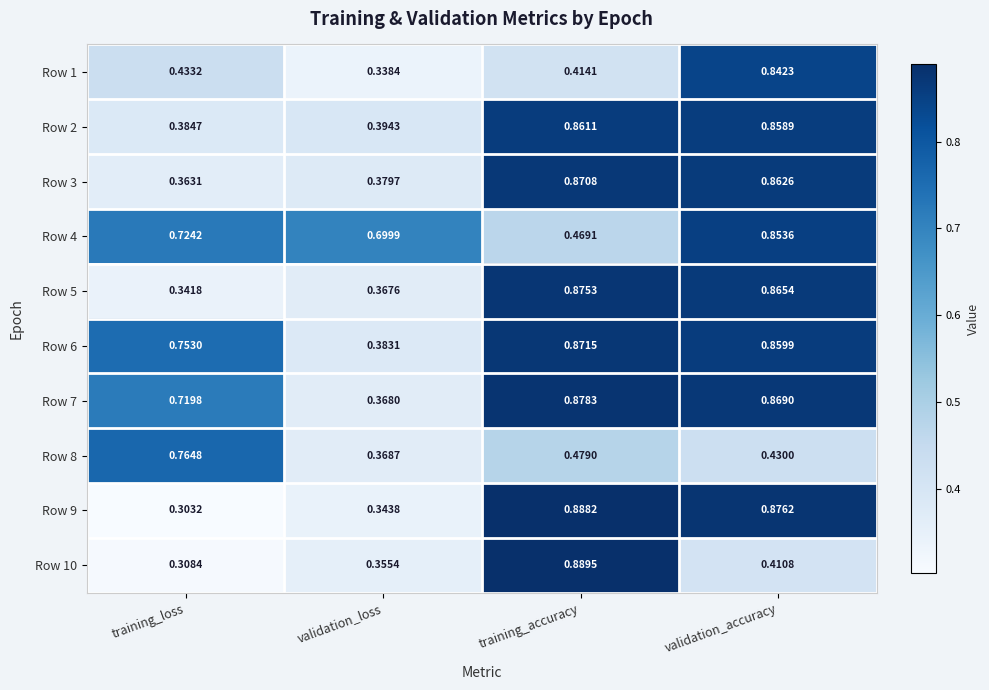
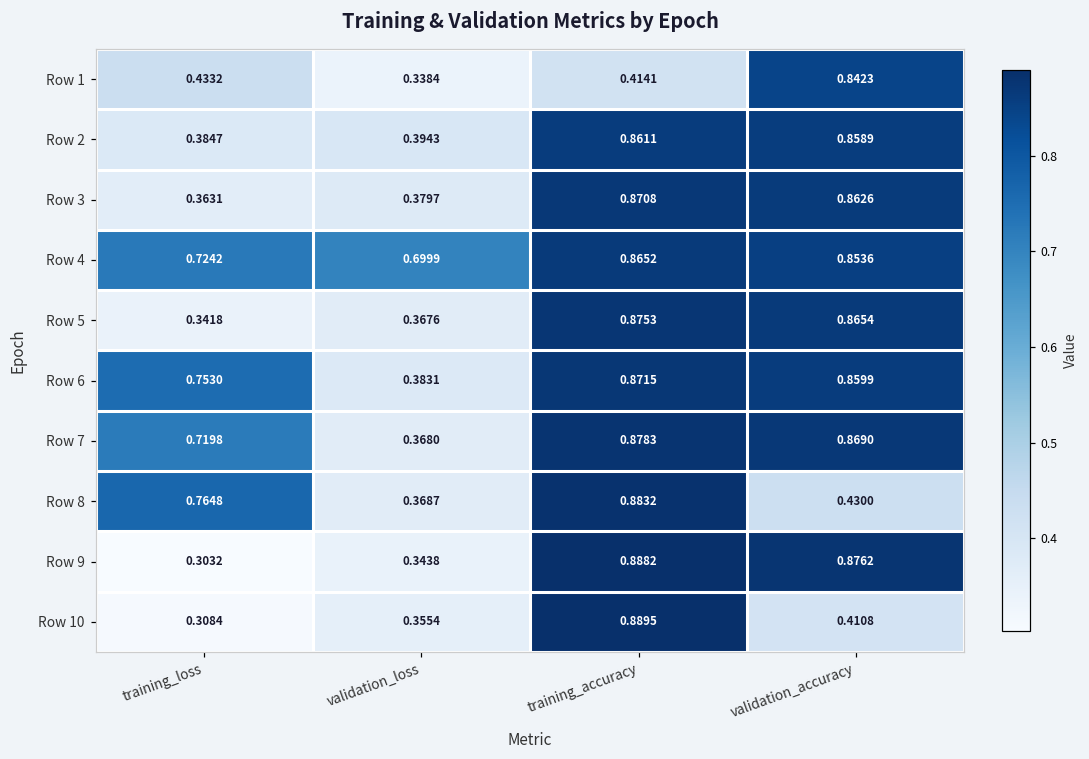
  {
    "Row 1": {
      "training_loss": 0.4332,
      "validation_loss": 0.3384,
      "training_accuracy": 0.4141,
      "validation_accuracy": 0.8423
    },
    "Row 2": {
      "training_loss": 0.3847,
      "validation_loss": 0.3943,
      "training_accuracy": 0.8611,
      "validation_accuracy": 0.8589
    },
    "Row 3": {
      "training_loss": 0.3631,
      "validation_loss": 0.3797,
      "training_accuracy": 0.8708,
      "validation_accuracy": 0.8626
    },
    "Row 4": {
      "training_loss": 0.7242,
      "validation_loss": 0.6999,
-     "training_accuracy": 0.4691,
+     "training_accuracy": 0.8652,
      "validation_accuracy": 0.8536
    },
    "Row 5": {
      "training_loss": 0.3418,
      "validation_loss": 0.3676,
      "training_accuracy": 0.8753,
      "validation_accuracy": 0.8654
    },
    "Row 6": {
      "training_loss": 0.7530,
      "validation_loss": 0.3831,
      "training_accuracy": 0.8715,
      "validation_accuracy": 0.8599
    },
    "Row 7": {
      "training_loss": 0.7198,
      "validation_loss": 0.3680,
      "training_accuracy": 0.8783,
      "validation_accuracy": 0.8690
    },
    "Row 8": {
      "training_loss": 0.7648,
      "validation_loss": 0.3687,
-     "training_accuracy": 0.4790,
+     "training_accuracy": 0.8832,
      "validation_accuracy": 0.4300
    },
    "Row 9": {
      "training_loss": 0.3032,
      "validation_loss": 0.3438,
      "training_accuracy": 0.8882,
      "validation_accuracy": 0.8762
    },
    "Row 10": {
      "training_loss": 0.3084,
      "validation_loss": 0.3554,
      "training_accuracy": 0.8895,
      "validation_accuracy": 0.4108
    }
  }
